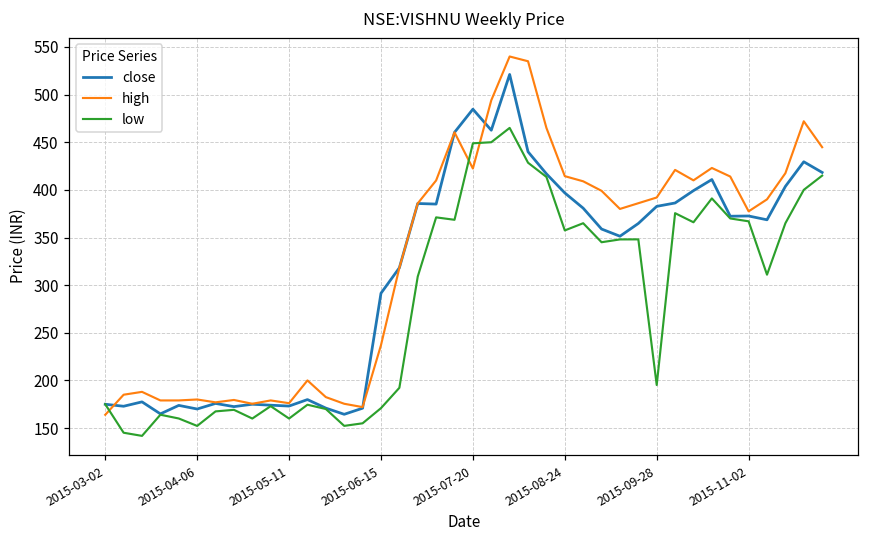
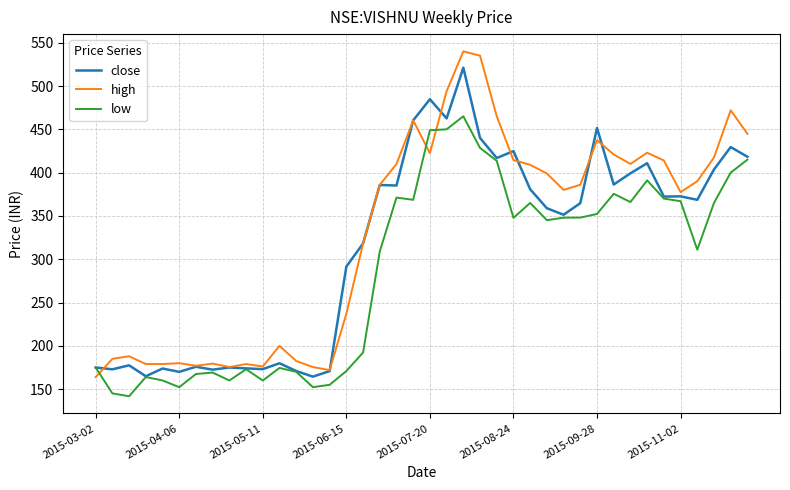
  {
    "close": {
      "2015-04-06": 170,
      "2015-05-11": 170,
      "2015-06-15": 290,
      "2015-07-20": 480,
-     "2015-08-24": 400,
-     "2015-09-28": 380,
+     "2015-08-24": 420,
+     "2015-09-28": 450,
      "2015-11-02": 370
    },
    "high": {
      "2015-03-02": 160,
      "2015-04-06": 180,
      "2015-05-11": 180,
      "2015-06-15": 240,
      "2015-07-20": 420,
      "2015-08-24": 410,
-     "2015-09-28": 390,
+     "2015-09-28": 440,
      "2015-11-02": 380
    },
    "low": {
      "2015-04-06": 150,
      "2015-05-11": 160,
      "2015-06-15": 170,
      "2015-07-20": 450,
-     "2015-08-24": 360,
-     "2015-09-28": 200,
+     "2015-08-24": 350,
+     "2015-09-28": 350,
      "2015-11-02": 370
    }
  }
